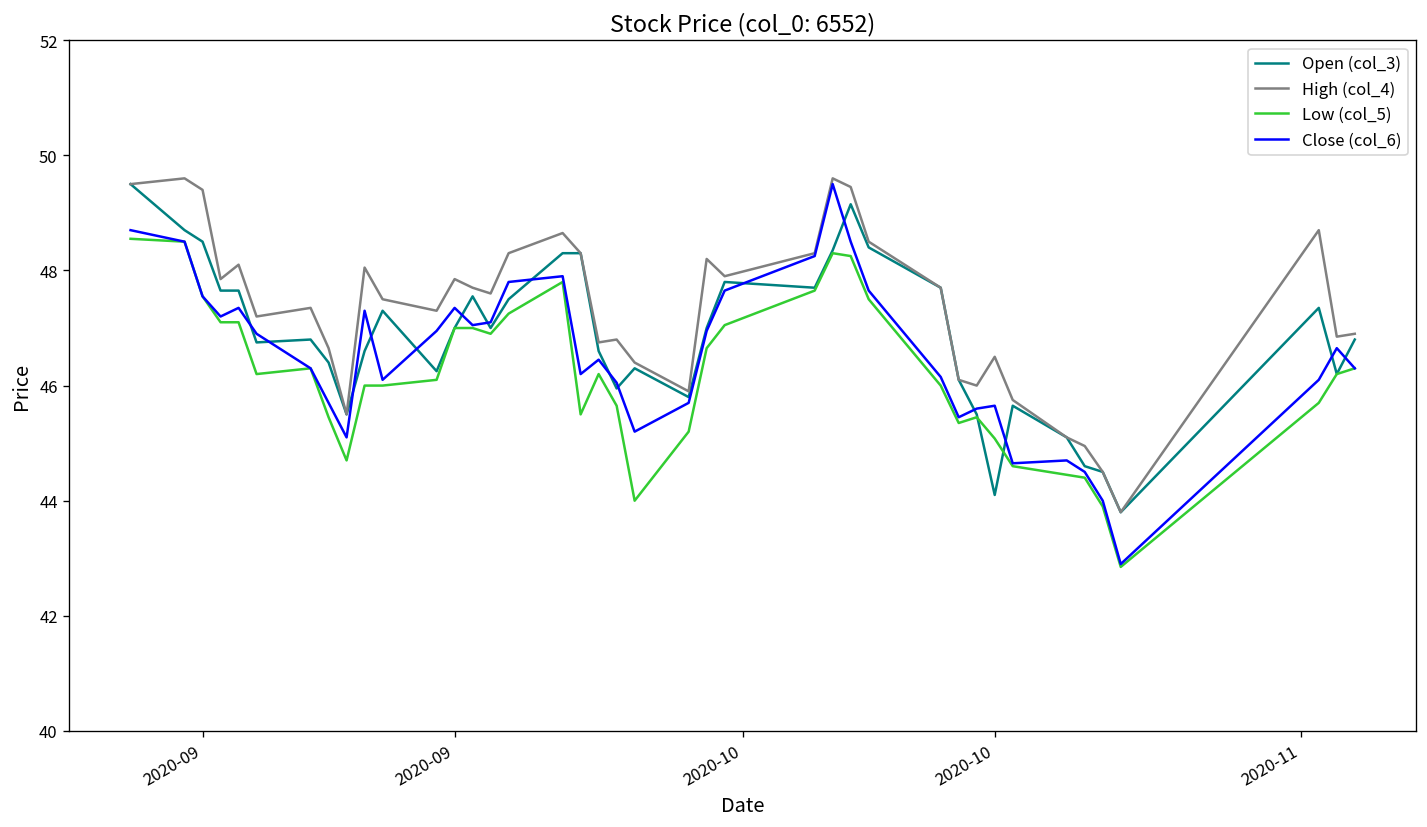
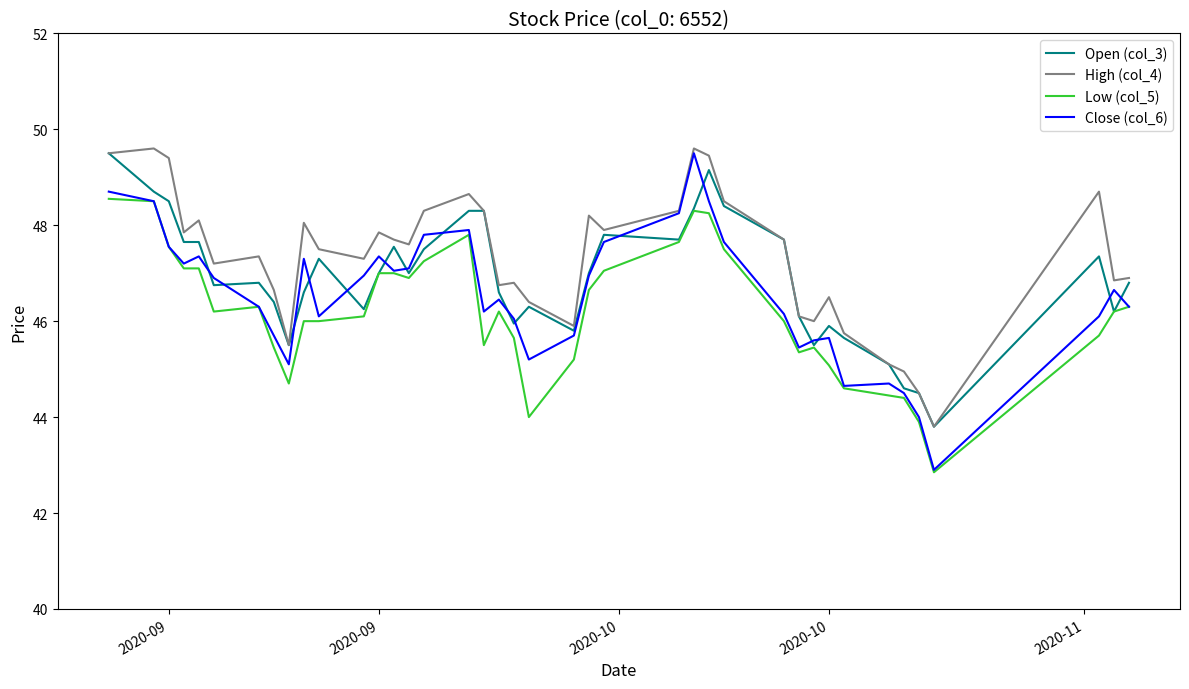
  {
    "Open (col_3)": {
-     "2020-10": 44.1
+     "2020-10": 45.9
    },
    "High (col_4)": {
      "2020-10": 46.5
    },
    "Low (col_5)": {
      "2020-10": 45.1
    },
    "Close (col_6)": {
      "2020-10": 45.7
    }
  }
